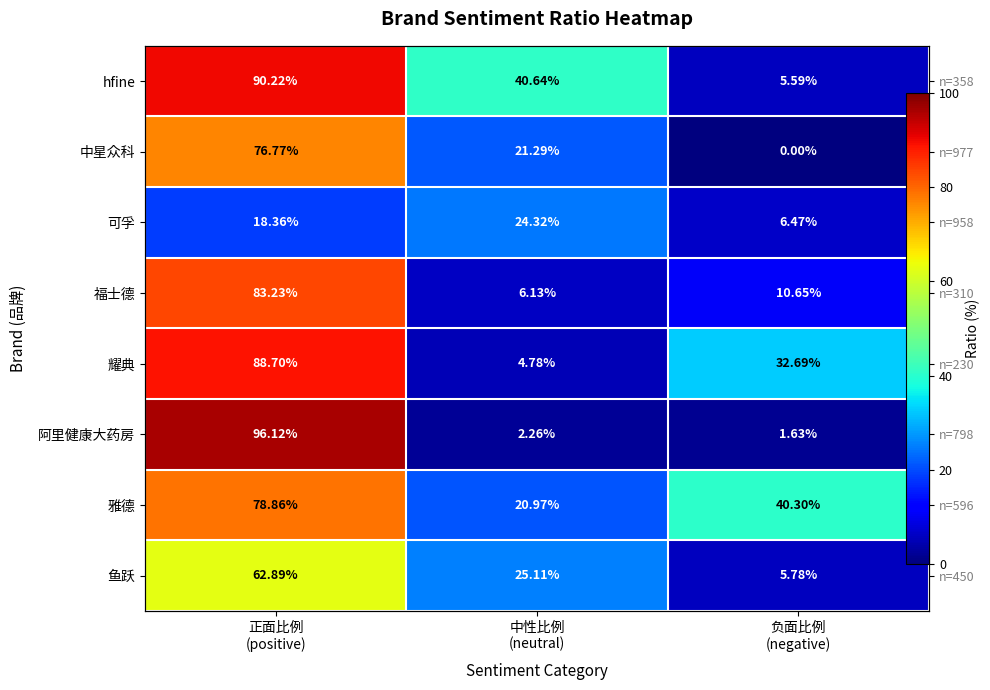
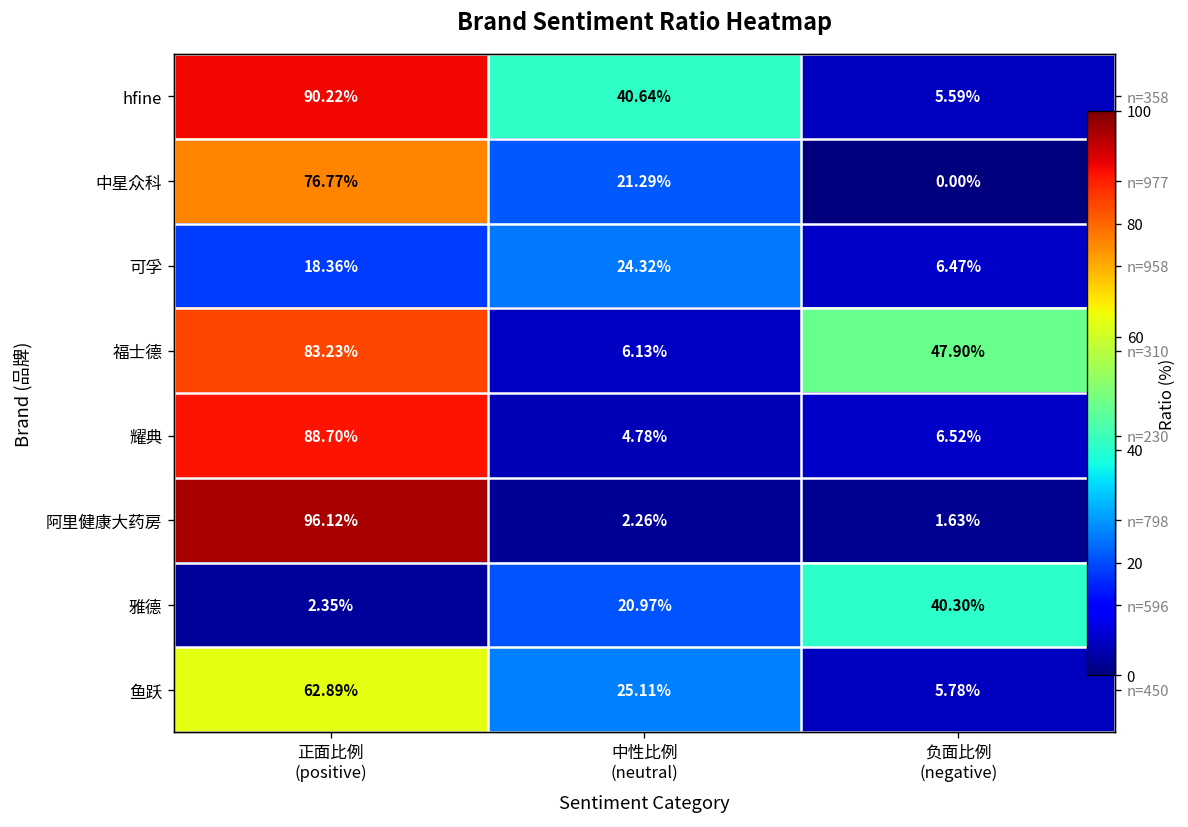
  {
    "hfine": {
      "正面比例 (positive)": "90.22%",
      "中性比例 (neutral)": "40.64%",
      "负面比例 (negative)": "5.59%"
    },
    "中星众科": {
      "正面比例 (positive)": "76.77%",
      "中性比例 (neutral)": "21.29%",
      "负面比例 (negative)": "0.00%"
    },
    "可孚": {
      "正面比例 (positive)": "18.36%",
      "中性比例 (neutral)": "24.32%",
      "负面比例 (negative)": "6.47%"
    },
    "福士德": {
      "正面比例 (positive)": "83.23%",
      "中性比例 (neutral)": "6.13%",
-     "负面比例 (negative)": "10.65%"
+     "负面比例 (negative)": "47.90%"
    },
    "耀典": {
      "正面比例 (positive)": "88.70%",
      "中性比例 (neutral)": "4.78%",
-     "负面比例 (negative)": "32.69%"
+     "负面比例 (negative)": "6.52%"
    },
    "阿里健康大药房": {
      "正面比例 (positive)": "96.12%",
      "中性比例 (neutral)": "2.26%",
      "负面比例 (negative)": "1.63%"
    },
    "雅德": {
-     "正面比例 (positive)": "78.86%",
+     "正面比例 (positive)": "2.35%",
      "中性比例 (neutral)": "20.97%",
      "负面比例 (negative)": "40.30%"
    },
    "鱼跃": {
      "正面比例 (positive)": "62.89%",
      "中性比例 (neutral)": "25.11%",
      "负面比例 (negative)": "5.78%"
    }
  }
